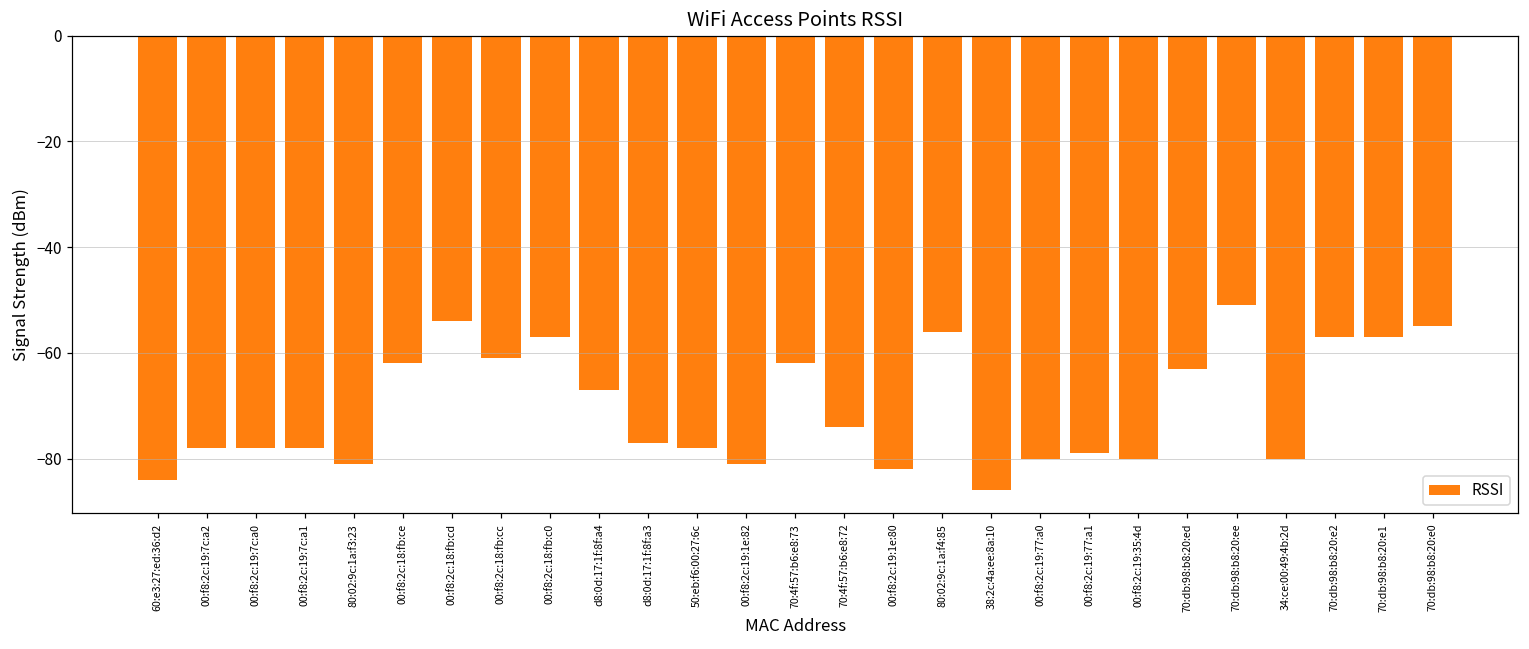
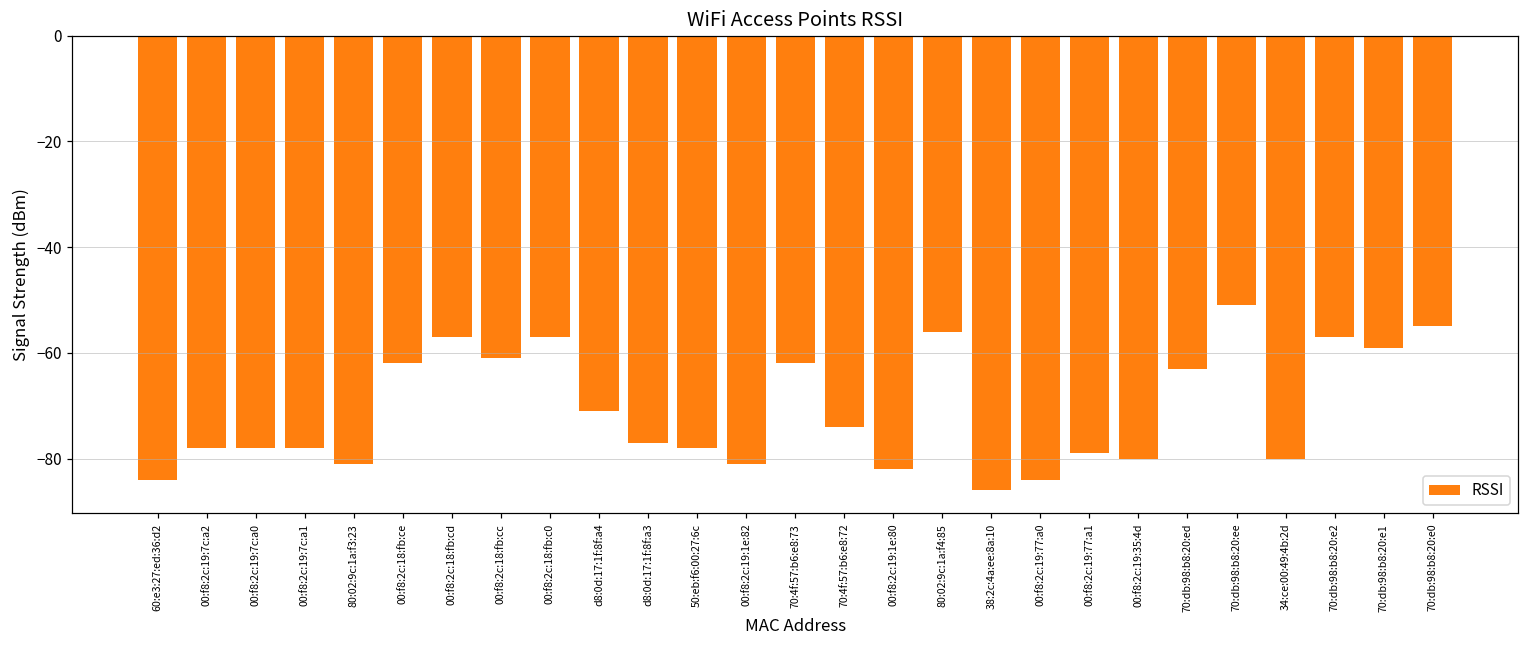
  {
    "60:e3:27:ed:36:d2": -84,
    "00:f8:2c:19:7c:a2": -78,
    "00:f8:2c:19:7c:a0": -78,
    "00:f8:2c:19:7c:a1": -78,
    "80:02:9c:1a:f3:23": -81,
    "00:f8:2c:18:fb:ce": -62,
-   "00:f8:2c:18:fb:cd": -54,
+   "00:f8:2c:18:fb:cd": -57,
    "00:f8:2c:18:fb:cc": -61,
    "00:f8:2c:18:fb:c0": -57,
-   "d8:0d:17:1f:8f:a4": -67,
+   "d8:0d:17:1f:8f:a4": -71,
    "d8:0d:17:1f:8f:a3": -77,
    "50:eb:f6:00:27:6c": -78,
    "00:f8:2c:19:1e:82": -81,
    "70:4f:57:b6:e8:73": -62,
    "70:4f:57:b6:e8:72": -74,
    "00:f8:2c:19:1e:80": -82,
    "80:02:9c:1a:f4:85": -56,
    "38:2c:4a:ee:8a:10": -86,
-   "00:f8:2c:19:77:a0": -80,
+   "00:f8:2c:19:77:a0": -84,
    "00:f8:2c:19:77:a1": -79,
    "00:f8:2c:19:35:4d": -80,
    "70:db:98:b8:20:ed": -63,
    "70:db:98:b8:20:ee": -51,
    "34:ce:00:49:4b:2d": -80,
    "70:db:98:b8:20:e2": -57,
-   "70:db:98:b8:20:e1": -57,
+   "70:db:98:b8:20:e1": -59,
    "70:db:98:b8:20:e0": -55
  }
